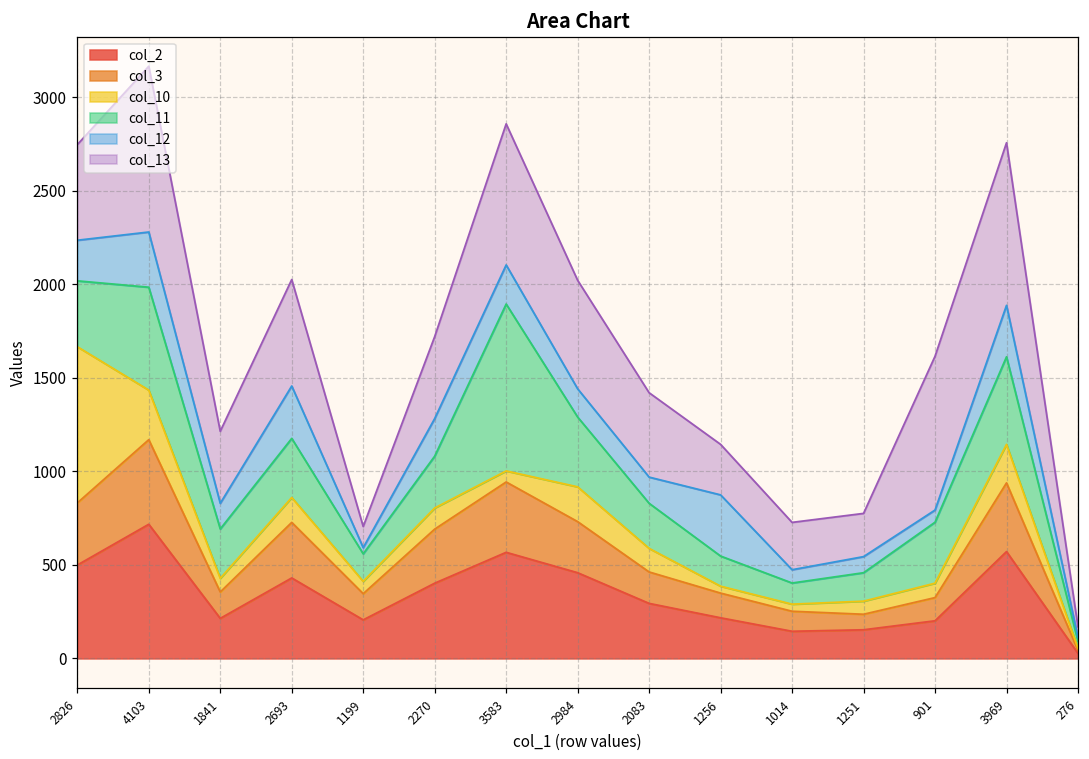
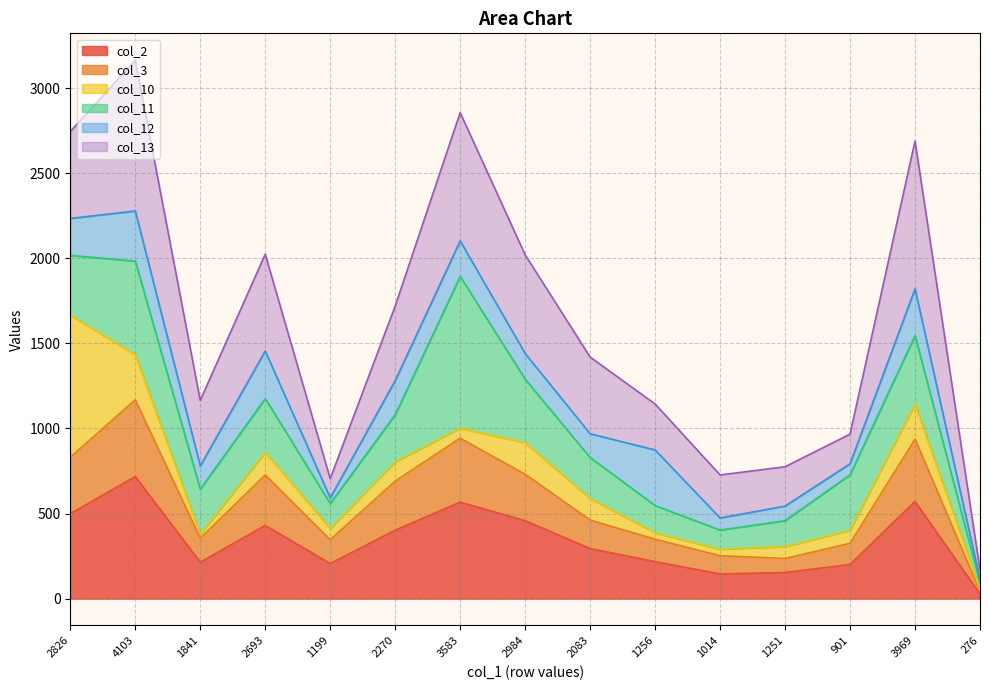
  {
    "col_10": {
      "2826": 840,
      "4103": 270,
-     "1841": 70,
+     "1841": 20,
      "2693": 130,
      "1199": 70,
      "2270": 110,
      "3583": 60,
      "2984": 190,
      "2083": 130,
      "1256": 40,
      "1014": 40,
      "1251": 70,
      "901": 80,
      "3969": 210
    },
    "col_11": {
      "2826": 350,
      "4103": 550,
      "1841": 260,
      "2693": 320,
      "1199": 150,
      "2270": 280,
      "3583": 890,
      "2984": 370,
      "2083": 240,
      "1256": 160,
      "1014": 110,
      "1251": 150,
      "901": 330,
-     "3969": 470,
+     "3969": 400,
      "276": 40
    },
    "col_12": {
      "2826": 220,
      "4103": 300,
      "1841": 140,
      "2693": 280,
      "1199": 30,
      "2270": 200,
      "3583": 210,
      "2984": 150,
      "2083": 140,
      "1256": 330,
      "1014": 70,
      "1251": 90,
      "901": 70,
      "3969": 280,
      "276": 20
    },
    "col_13": {
      "2826": 510,
      "1841": 390,
      "2693": 570,
      "1199": 110,
      "2270": 440,
      "3583": 750,
      "2984": 580,
      "2083": 450,
      "1256": 270,
      "1014": 250,
      "1251": 230,
-     "901": 820,
+     "901": 170,
      "3969": 870,
      "276": 60
    }
  }
